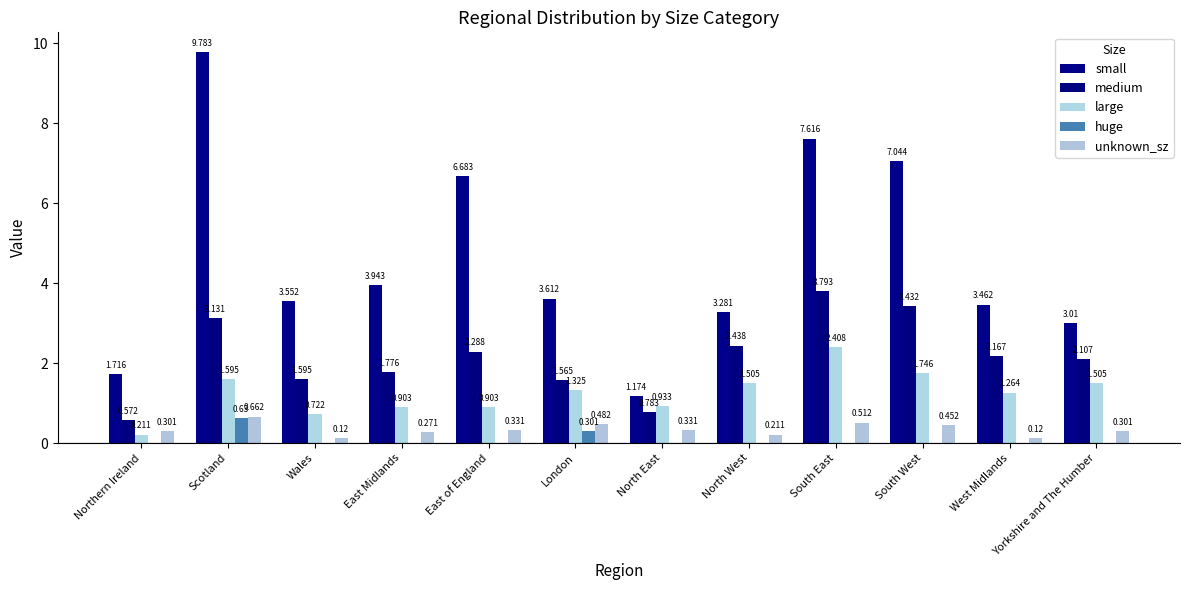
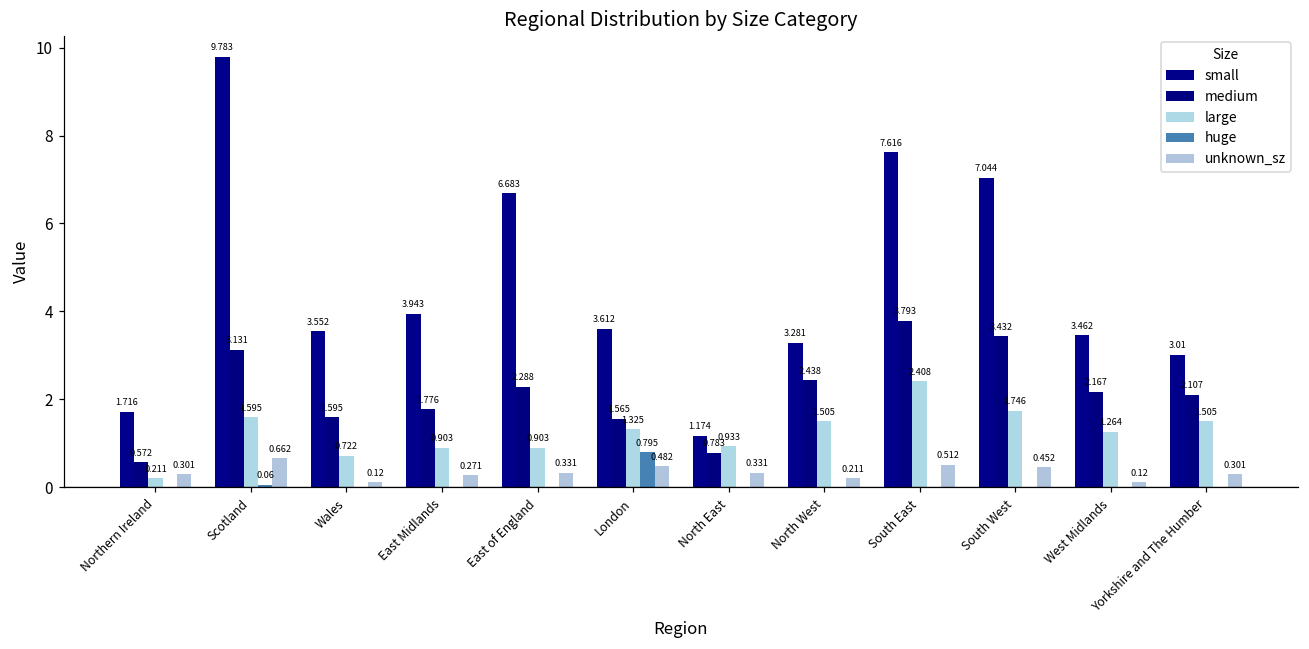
  {
    "huge": {
-     "Scotland": 0.63,
-     "London": 0.301
+     "Scotland": 0.06,
+     "London": 0.795
    }
  }
